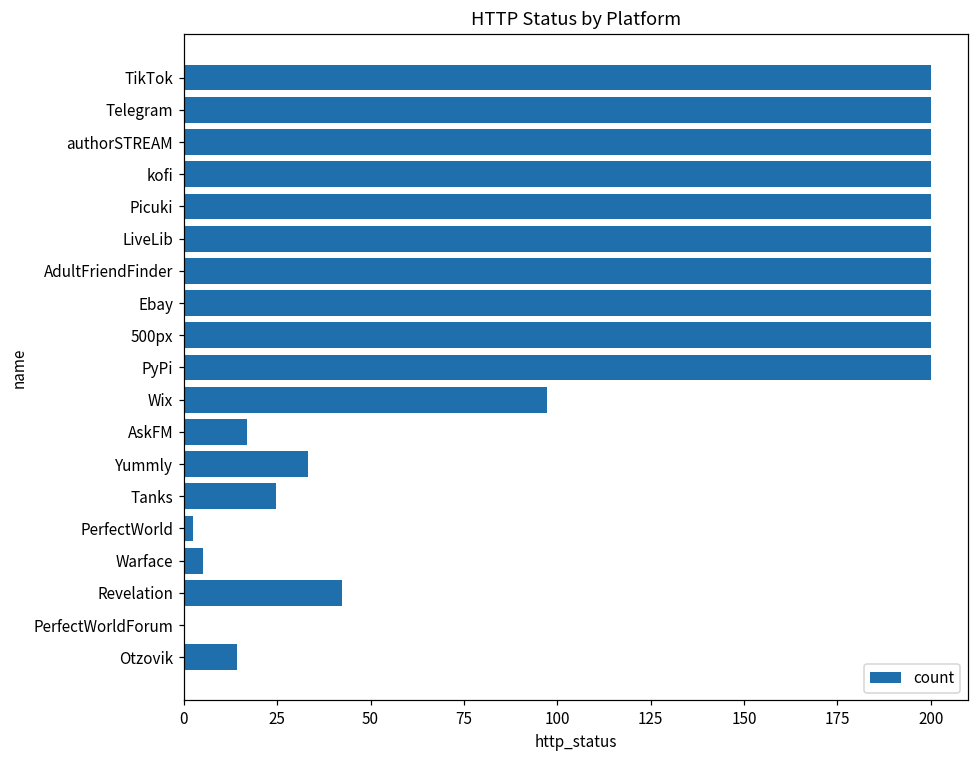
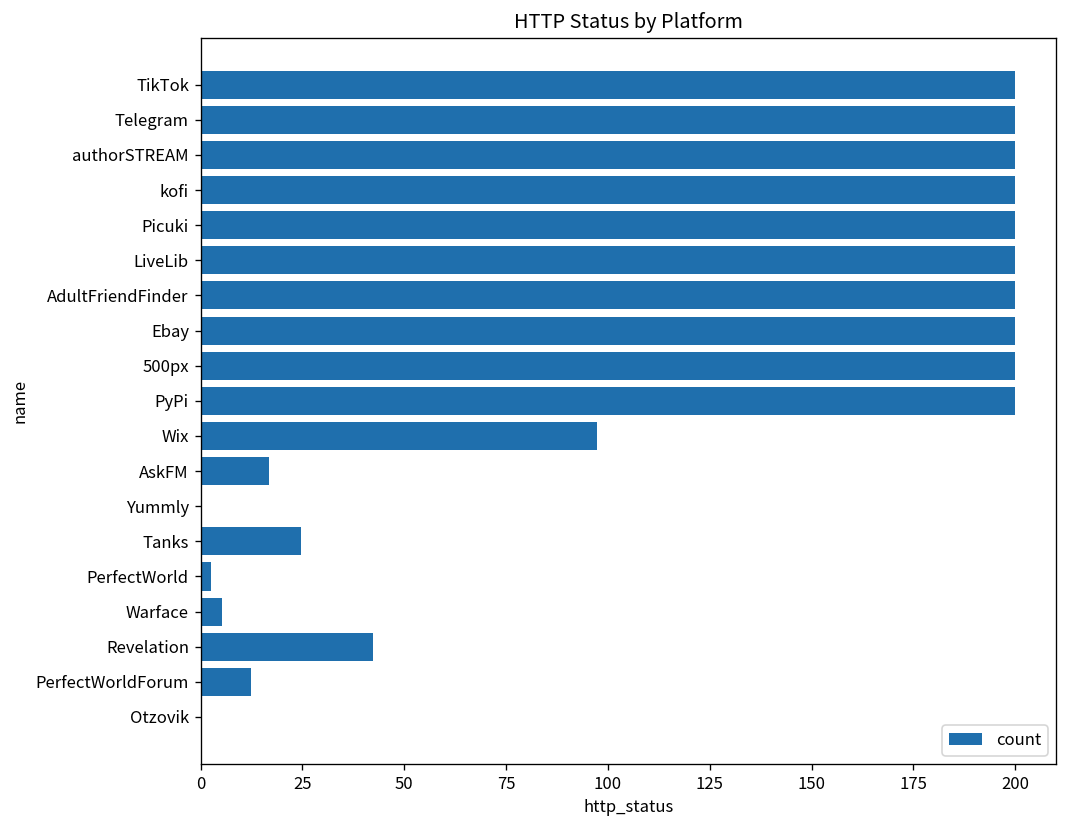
  {
    "TikTok": 200,
    "Telegram": 200,
    "authorSTREAM": 200,
    "kofi": 200,
    "Picuki": 200,
    "LiveLib": 200,
    "AdultFriendFinder": 200,
    "Ebay": 200,
    "500px": 200,
    "PyPi": 200,
    "Wix": 97,
    "AskFM": 17,
-   "Yummly": 33,
+   "Yummly": 0,
    "Tanks": 25,
    "PerfectWorld": 3,
    "Warface": 5,
    "Revelation": 42,
-   "PerfectWorldForum": 0,
-   "Otzovik": 14
+   "PerfectWorldForum": 12,
+   "Otzovik": 0
  }
